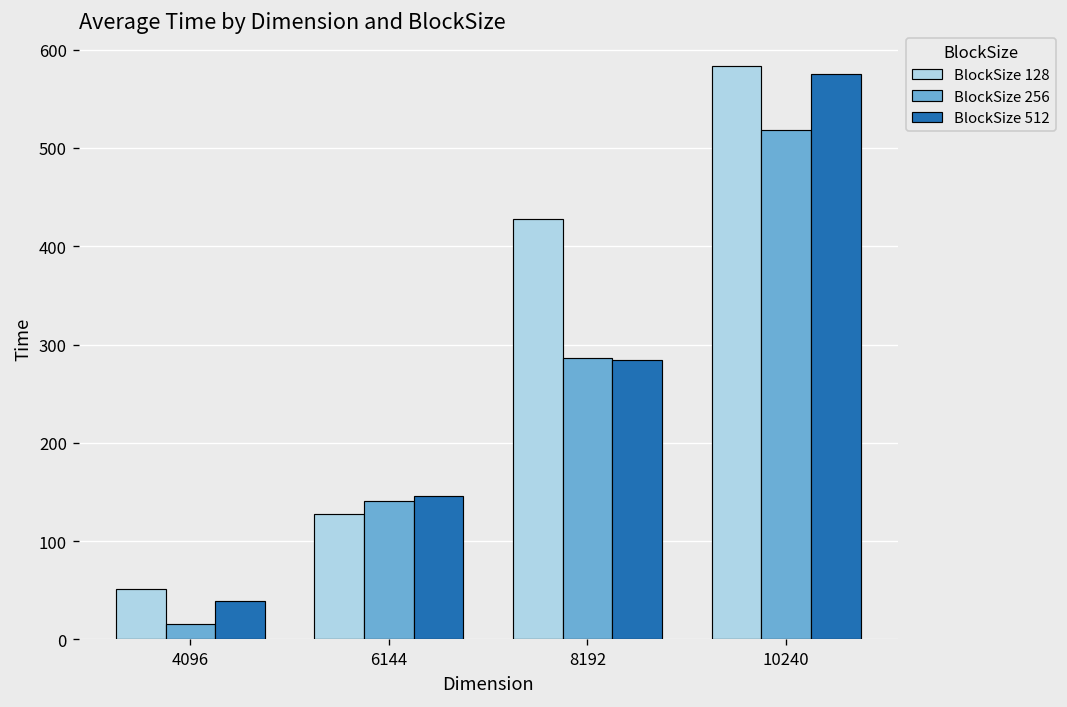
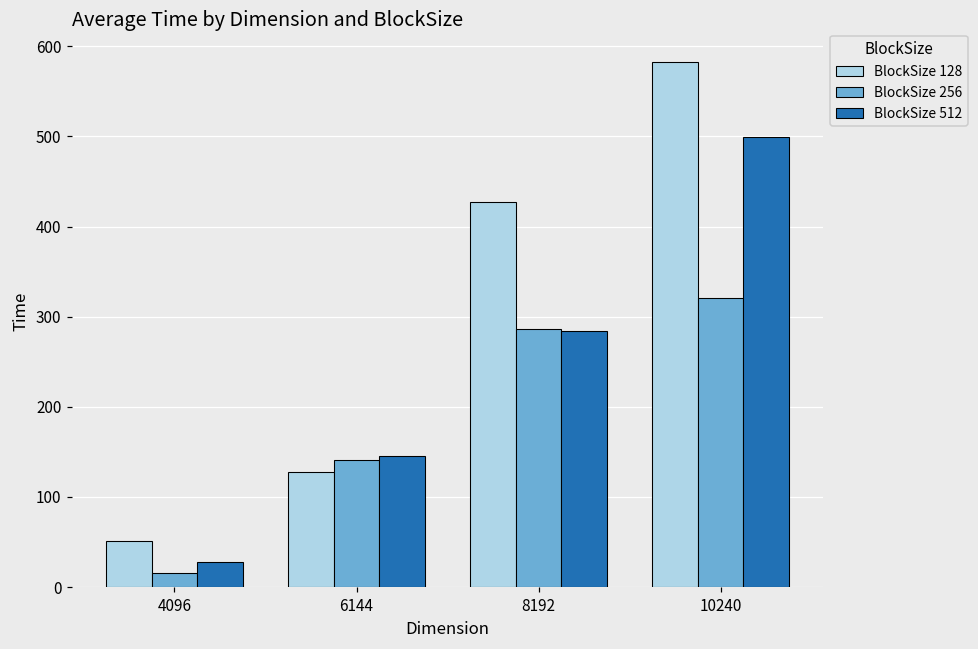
  {
    "BlockSize 128": {
      "4096": 50,
      "6144": 130,
      "8192": 430,
      "10240": 580
    },
    "BlockSize 256": {
      "4096": 20,
      "6144": 140,
      "8192": 290,
-     "10240": 520
+     "10240": 320
    },
    "BlockSize 512": {
-     "4096": 40,
+     "4096": 30,
      "6144": 150,
      "8192": 280,
-     "10240": 570
+     "10240": 500
    }
  }
